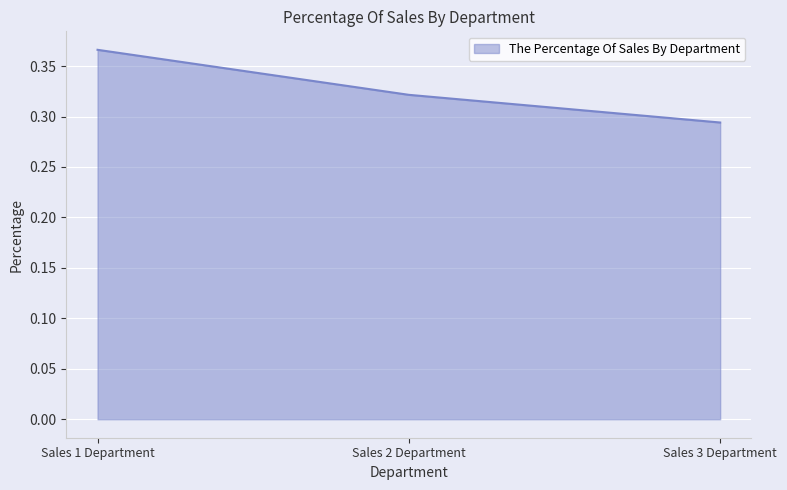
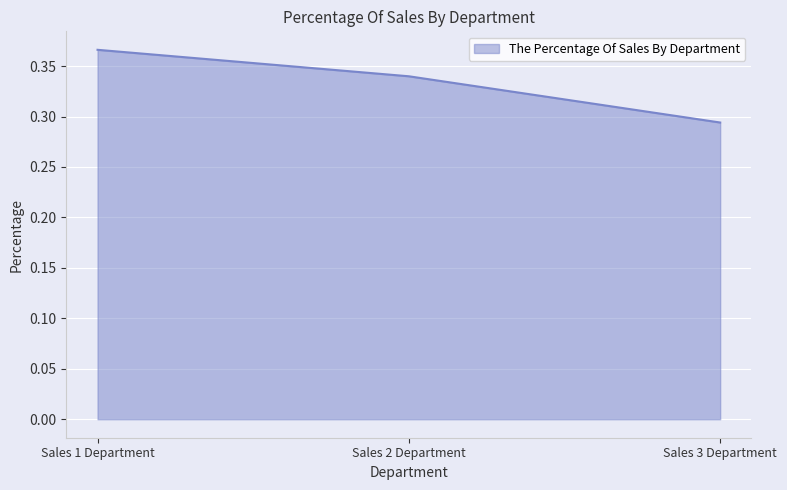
  {
    "Sales 1 Department": 0.366,
-   "Sales 2 Department": 0.321,
+   "Sales 2 Department": 0.340,
    "Sales 3 Department": 0.294
  }
